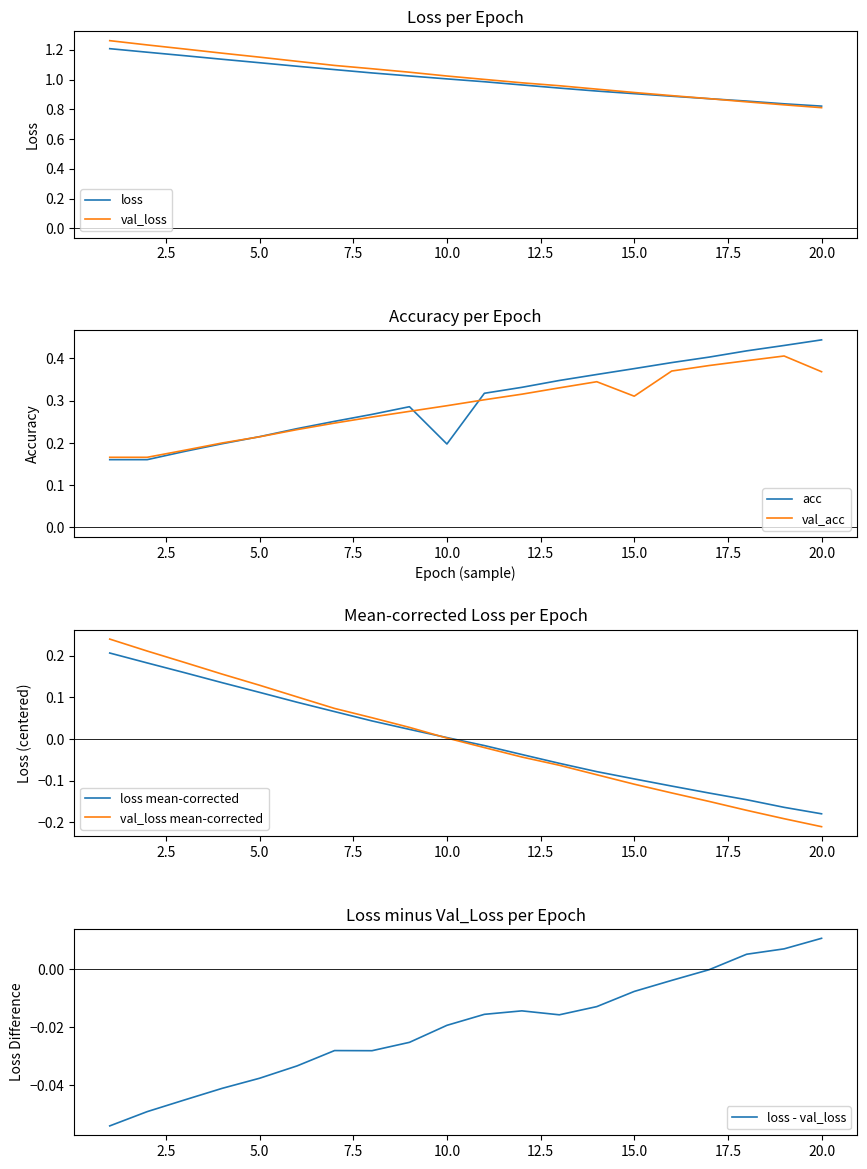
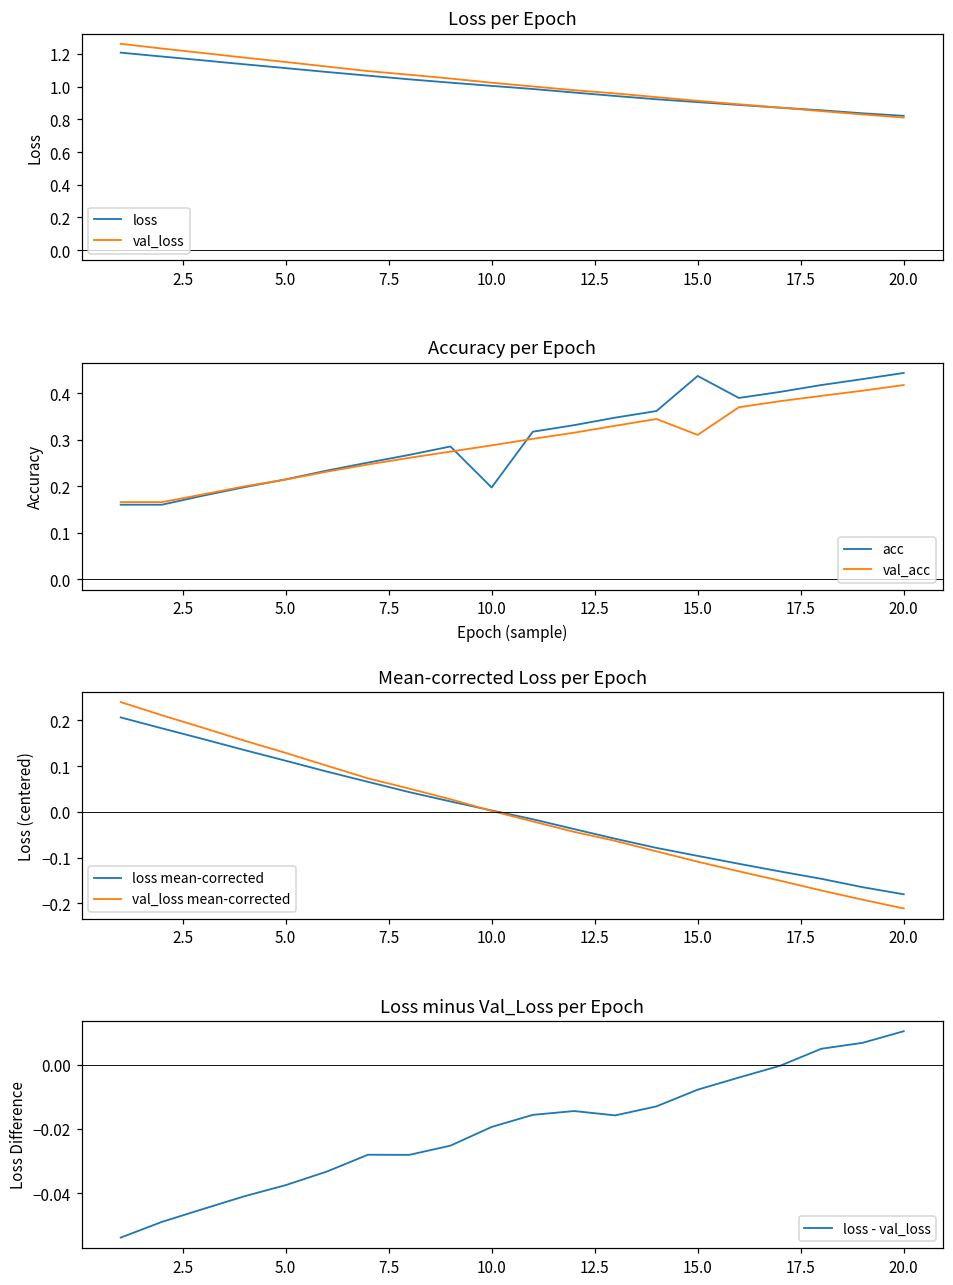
  {
    "Loss per Epoch": {
      "loss": {
        "5.0": 1.11,
        "10.0": 1.00
      },
      "val_loss": {
        "5.0": 1.15,
        "10.0": 1.02
      }
    },
    "Accuracy per Epoch": {
      "acc": {
        "10.0": 0.20,
-       "15.0": 0.38,
+       "15.0": 0.44,
        "20.0": 0.44
      },
      "val_acc": {
        "10.0": 0.29,
        "15.0": 0.31,
-       "20.0": 0.37
+       "20.0": 0.42
      }
    },
    "Mean-corrected Loss per Epoch": {
      "loss mean-corrected": {
        "5.0": 0.11,
        "15.0": -0.10,
        "20.0": -0.18
      },
      "val_loss mean-corrected": {
        "5.0": 0.13,
        "15.0": -0.11,
        "20.0": -0.21
      }
    },
    "Loss minus Val_Loss per Epoch": {
      "5.0": -0.038,
      "10.0": -0.019,
      "15.0": -0.008,
      "20.0": 0.011
    }
  }
